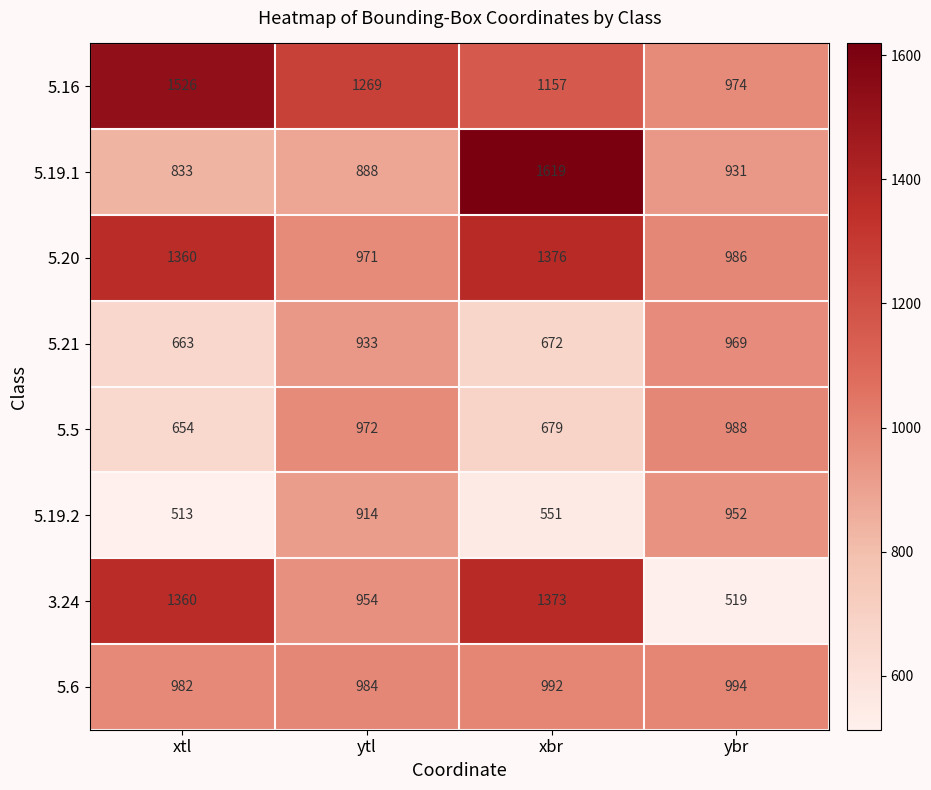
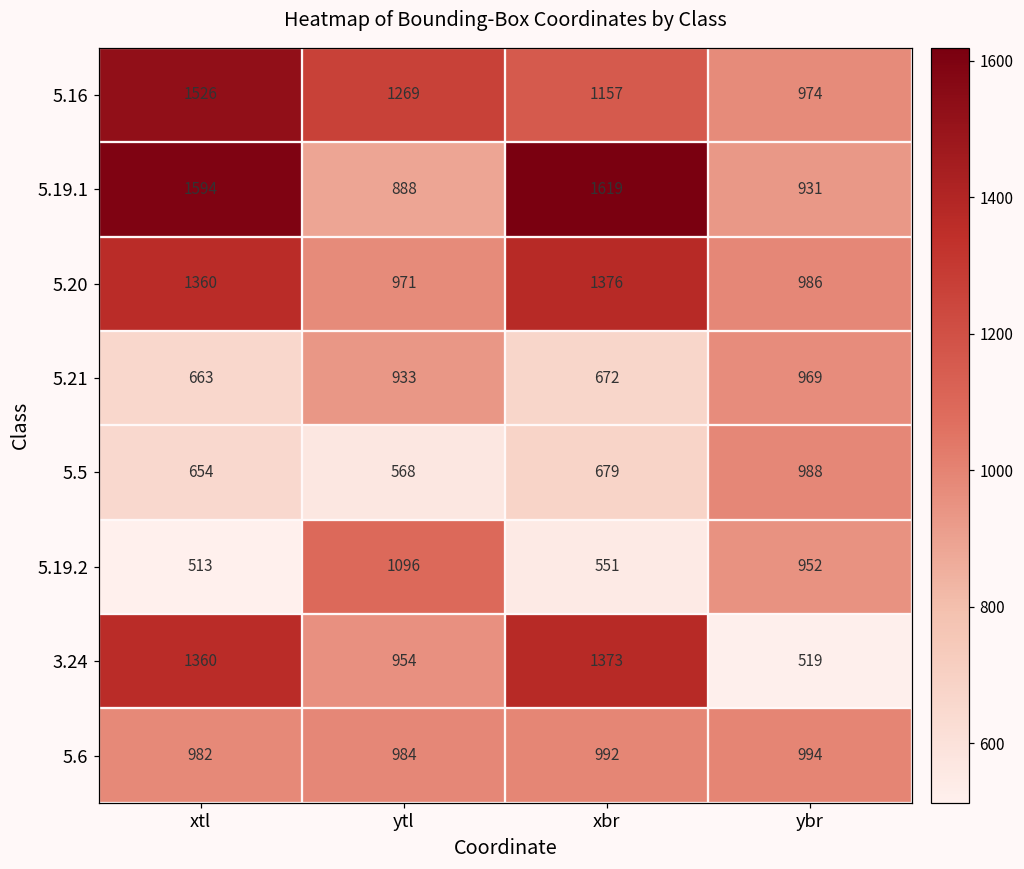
  {
    "5.16": {
      "xtl": 1526,
      "ytl": 1269,
      "xbr": 1157,
      "ybr": 974
    },
    "5.19.1": {
-     "xtl": 833,
+     "xtl": 1594,
      "ytl": 888,
      "xbr": 1619,
      "ybr": 931
    },
    "5.20": {
      "xtl": 1360,
      "ytl": 971,
      "xbr": 1376,
      "ybr": 986
    },
    "5.21": {
      "xtl": 663,
      "ytl": 933,
      "xbr": 672,
      "ybr": 969
    },
    "5.5": {
      "xtl": 654,
-     "ytl": 972,
+     "ytl": 568,
      "xbr": 679,
      "ybr": 988
    },
    "5.19.2": {
      "xtl": 513,
-     "ytl": 914,
+     "ytl": 1096,
      "xbr": 551,
      "ybr": 952
    },
    "3.24": {
      "xtl": 1360,
      "ytl": 954,
      "xbr": 1373,
      "ybr": 519
    },
    "5.6": {
      "xtl": 982,
      "ytl": 984,
      "xbr": 992,
      "ybr": 994
    }
  }
